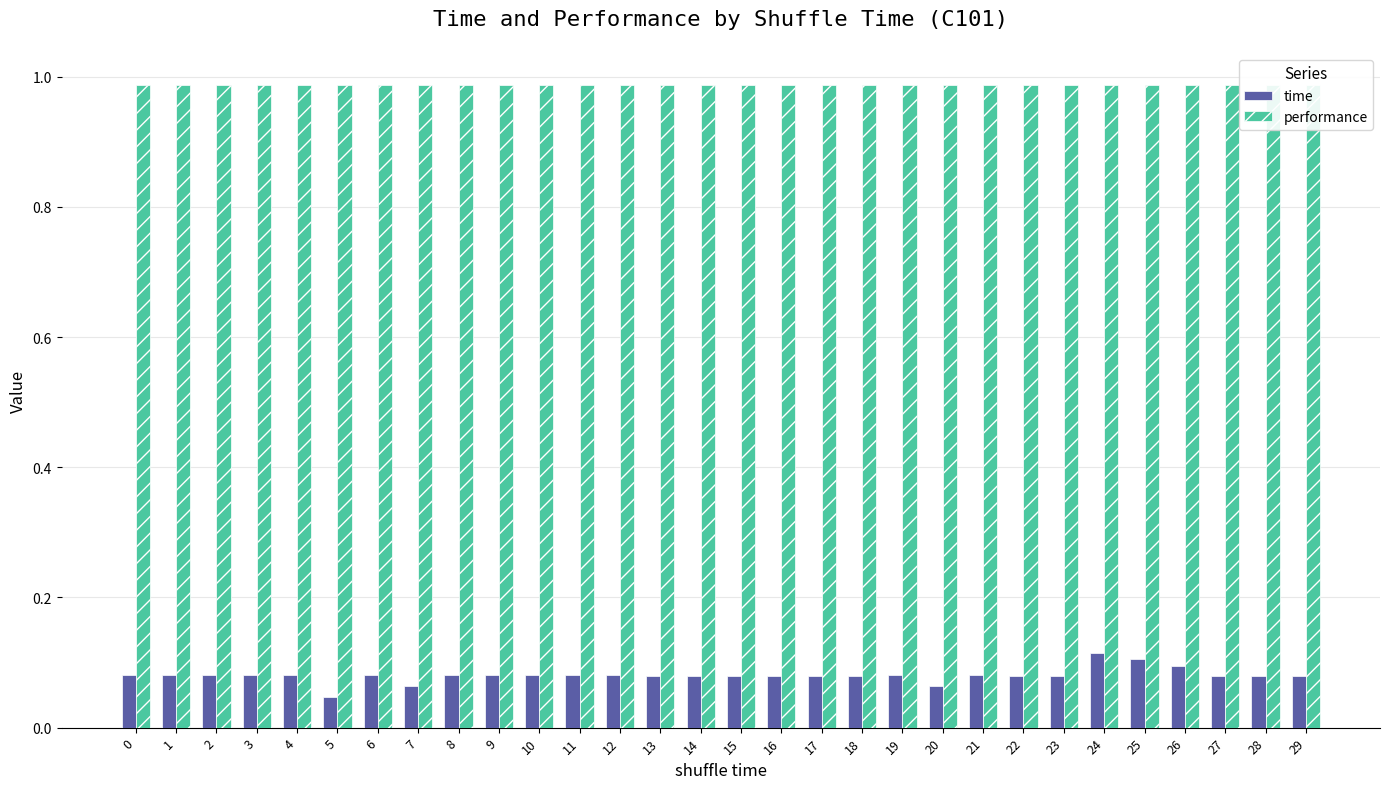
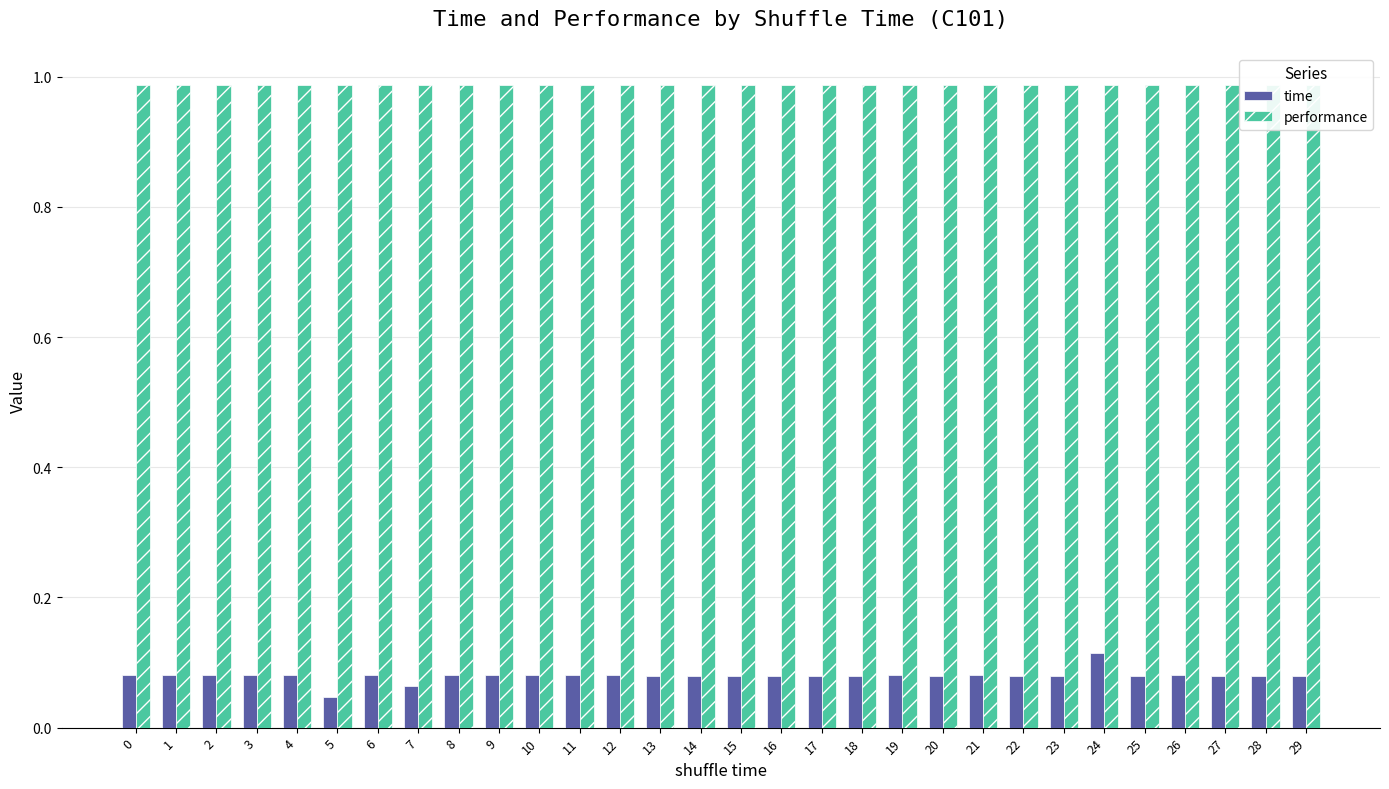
  {
    "time": {
      "0": 0.08,
      "1": 0.08,
      "2": 0.08,
      "3": 0.08,
      "4": 0.08,
      "5": 0.05,
      "6": 0.08,
      "7": 0.06,
      "8": 0.08,
      "9": 0.08,
      "10": 0.08,
      "11": 0.08,
      "12": 0.08,
      "13": 0.08,
      "14": 0.08,
      "15": 0.08,
      "16": 0.08,
      "17": 0.08,
      "18": 0.08,
      "19": 0.08,
-     "20": 0.06,
+     "20": 0.08,
      "21": 0.08,
      "22": 0.08,
      "23": 0.08,
      "24": 0.11,
-     "25": 0.10,
-     "26": 0.09,
+     "25": 0.08,
+     "26": 0.08,
      "27": 0.08,
      "28": 0.08,
      "29": 0.08
    },
    "performance": {
      "0": 0.99,
      "1": 0.99,
      "2": 0.99,
      "3": 0.99,
      "4": 0.99,
      "5": 0.99,
      "6": 0.99,
      "7": 0.99,
      "8": 0.99,
      "9": 0.99,
      "10": 0.99,
      "11": 0.99,
      "12": 0.99,
      "13": 0.99,
      "14": 0.99,
      "15": 0.99,
      "16": 0.99,
      "17": 0.99,
      "18": 0.99,
      "19": 0.99,
      "20": 0.99,
      "21": 0.99,
      "22": 0.99,
      "23": 0.99,
      "24": 0.99,
      "25": 0.99,
      "26": 0.99,
      "27": 0.99
    }
  }
